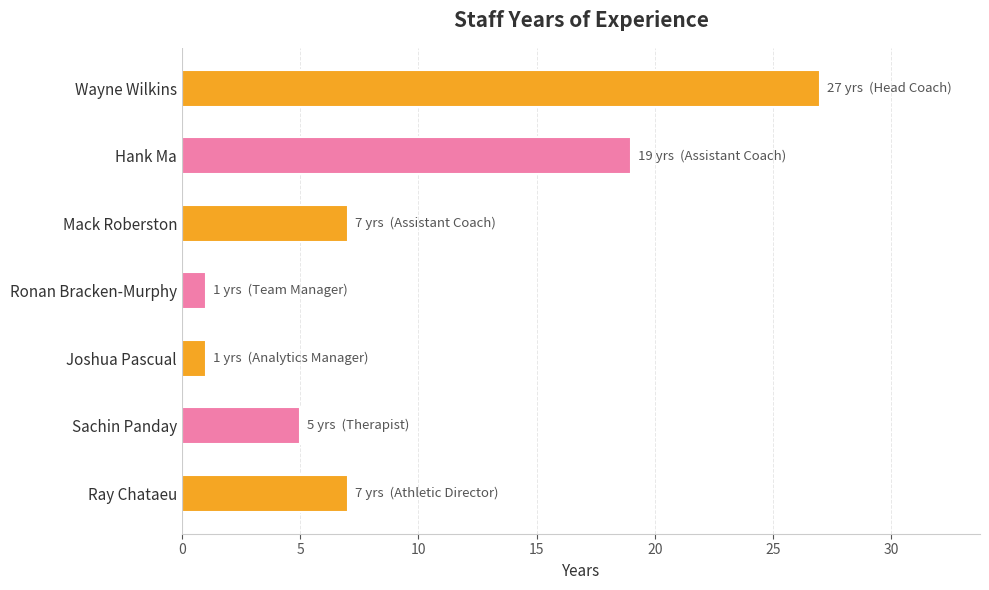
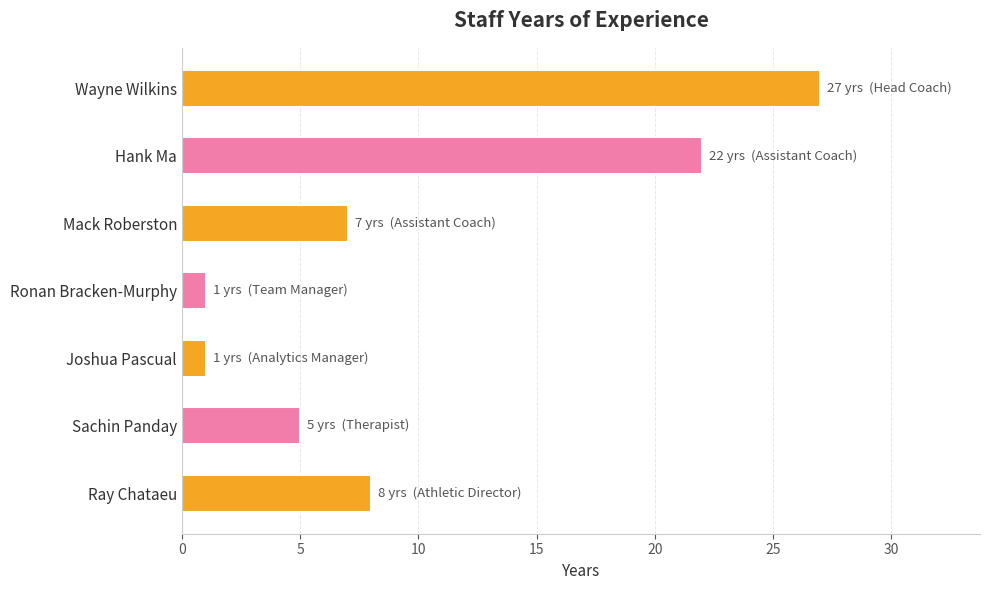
  {
    "Wayne Wilkins": 27,
-   "Hank Ma": 19,
+   "Hank Ma": 22,
    "Mack Roberston": 7,
    "Ronan Bracken-Murphy": 1,
    "Joshua Pascual": 1,
    "Sachin Panday": 5,
-   "Ray Chataeu": 7
+   "Ray Chataeu": 8
  }
